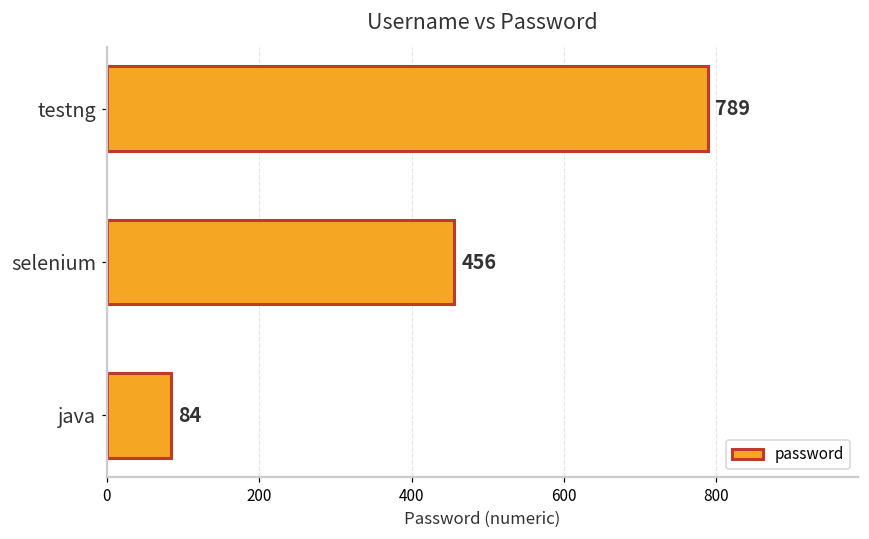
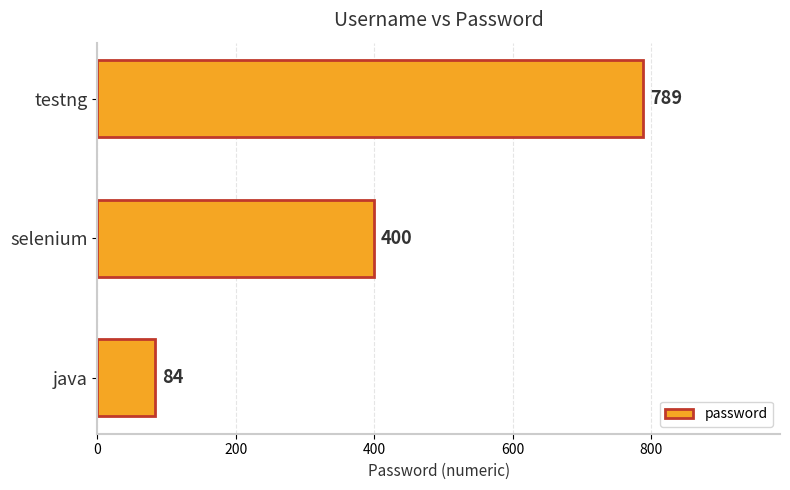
  {
    "testng": 789,
-   "selenium": 456,
+   "selenium": 400,
    "java": 84
  }
